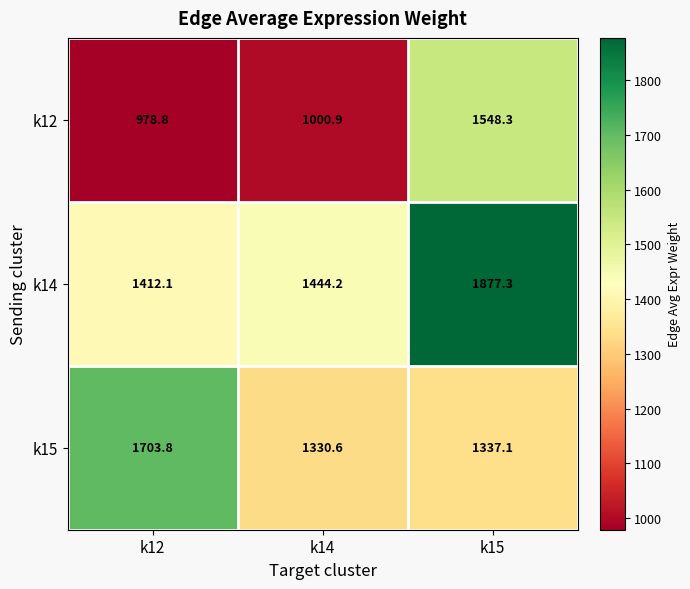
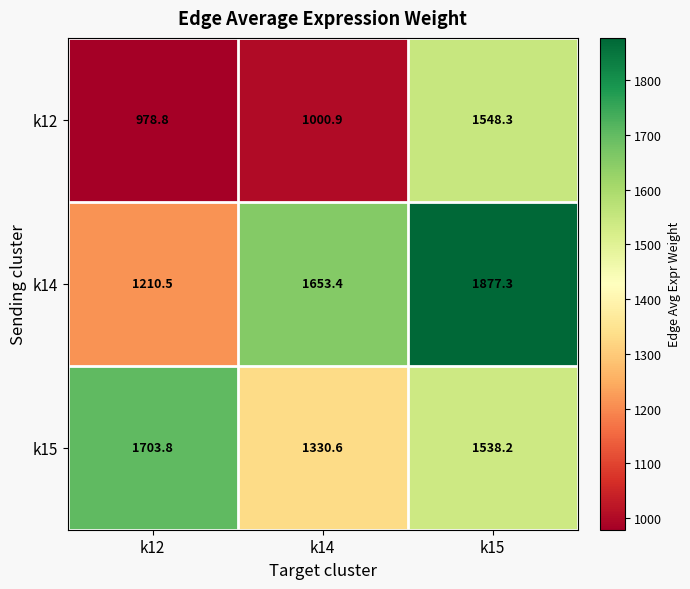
  {
    "k12": {
      "k12": 978.8,
      "k14": 1000.9,
      "k15": 1548.3
    },
    "k14": {
-     "k12": 1412.1,
-     "k14": 1444.2,
+     "k12": 1210.5,
+     "k14": 1653.4,
      "k15": 1877.3
    },
    "k15": {
      "k12": 1703.8,
      "k14": 1330.6,
-     "k15": 1337.1
+     "k15": 1538.2
    }
  }
